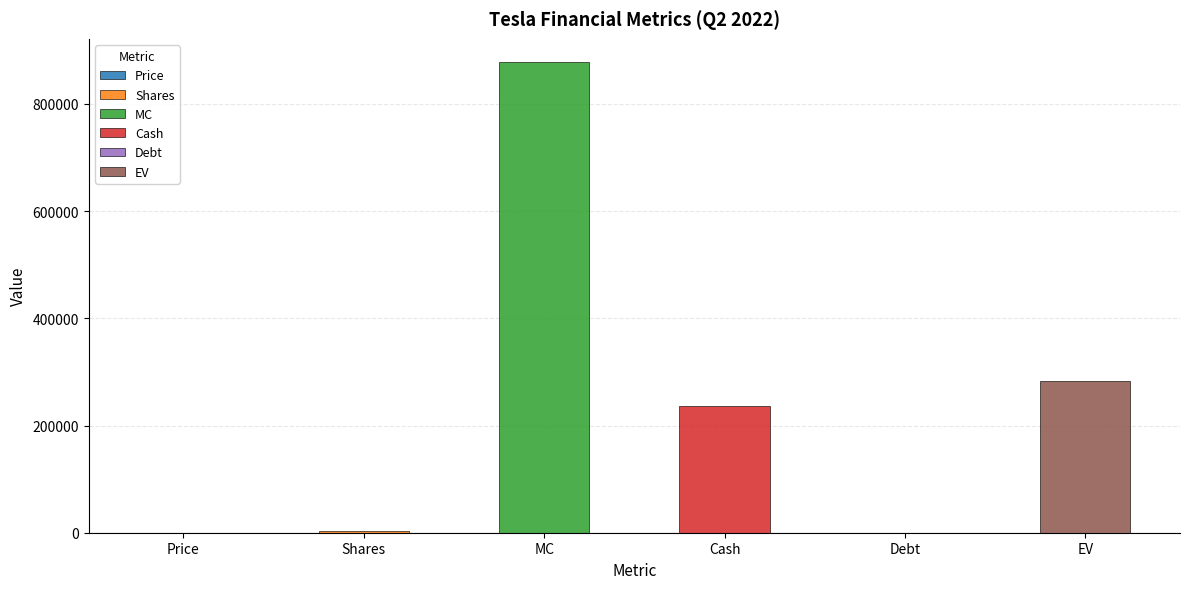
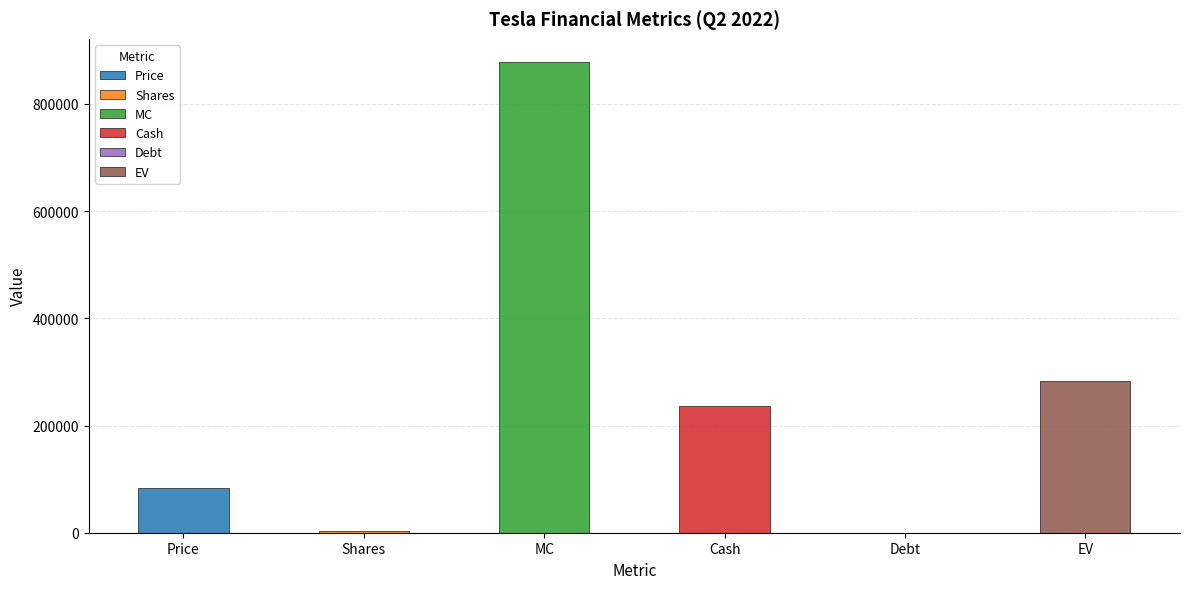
  {
-   "Price": 0,
+   "Price": 80000,
    "MC": 880000,
    "Cash": 240000,
    "EV": 280000
  }
